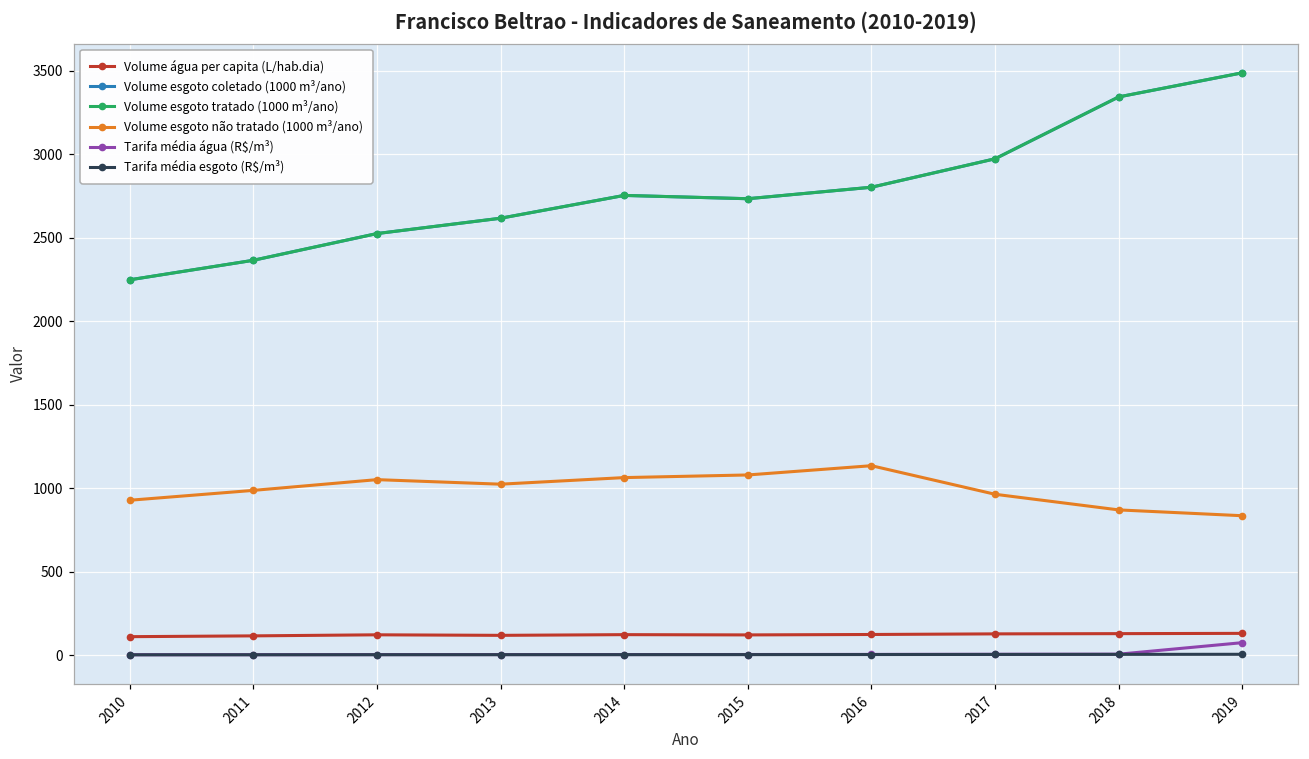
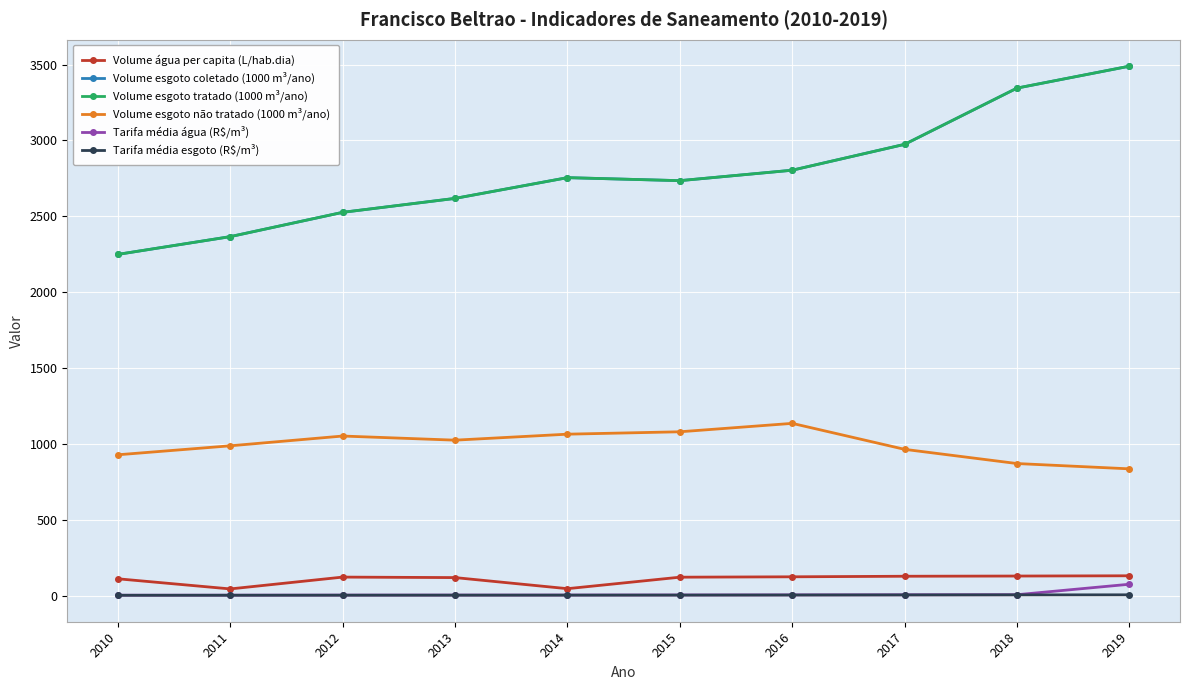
  {
    "Volume água per capita (L/hab.dia)": {
      "2010": 110,
-     "2011": 120,
+     "2011": 40,
      "2012": 120,
      "2013": 120,
-     "2014": 120,
+     "2014": 50,
      "2015": 120,
      "2016": 120,
      "2017": 130,
      "2018": 130,
      "2019": 130
    },
    "Volume esgoto tratado (1000 m³/ano)": {
      "2010": 2250,
      "2011": 2370,
      "2012": 2530,
      "2013": 2620,
      "2014": 2750,
      "2015": 2730,
      "2016": 2800,
      "2017": 2970,
      "2018": 3340,
      "2019": 3490
    },
    "Volume esgoto não tratado (1000 m³/ano)": {
      "2010": 930,
      "2011": 990,
      "2012": 1050,
      "2013": 1020,
      "2014": 1060,
      "2015": 1080,
      "2016": 1130,
      "2017": 960,
      "2018": 870,
      "2019": 830
    },
    "Tarifa média água (R$/m³)": {
      "2019": 70
    },
    "Tarifa média esgoto (R$/m³)": {
      "2019": 0
    }
  }
